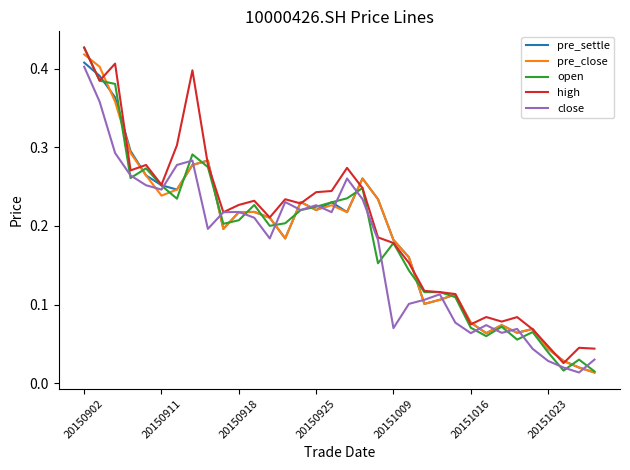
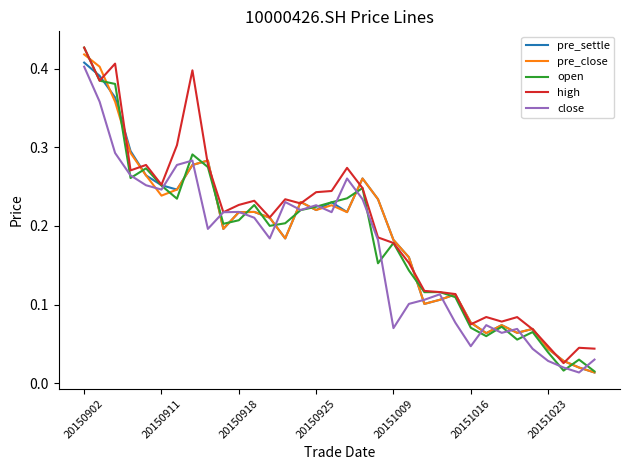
  {
    "pre_settle": {
      "20150902": 0.41
    },
    "pre_close": {
      "20150902": 0.42,
      "20150911": 0.24
    },
    "open": {
      "20150918": 0.21,
      "20151016": 0.07,
      "20151023": 0.04
    },
    "high": {
      "20150918": 0.23,
      "20150925": 0.24,
      "20151023": 0.05
    },
    "close": {
      "20150902": 0.40,
      "20150911": 0.25,
      "20151009": 0.07,
-     "20151016": 0.06,
+     "20151016": 0.05,
      "20151023": 0.03
    }
  }
